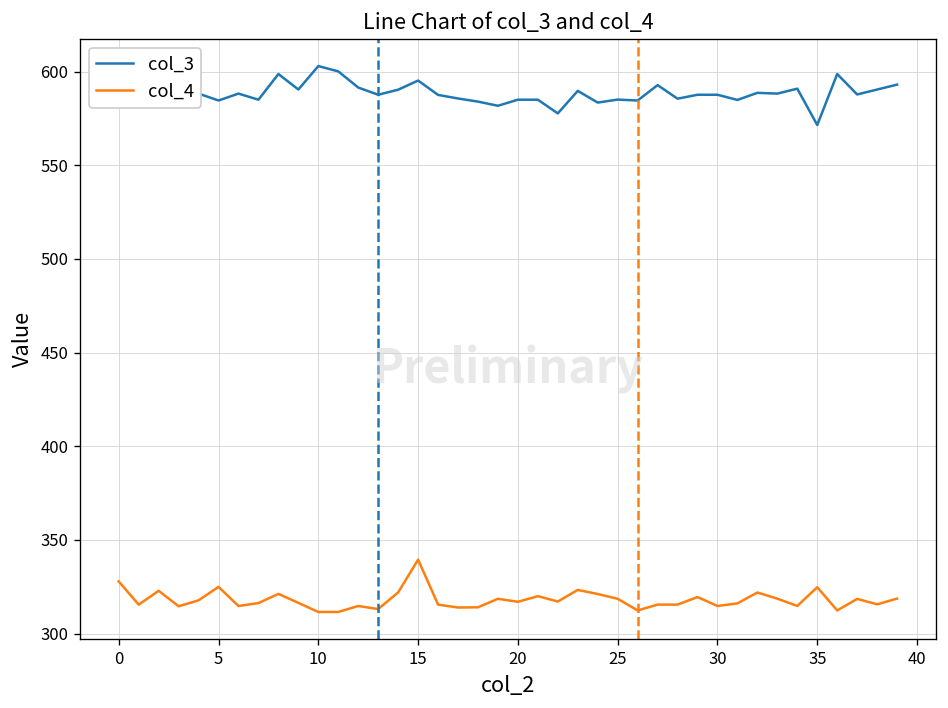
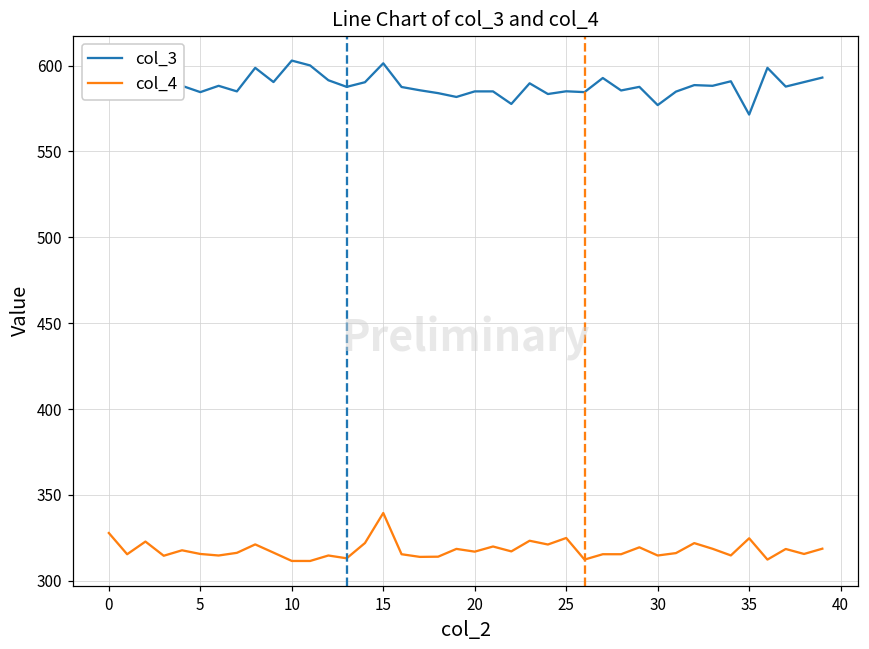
  {
    "col_3": {
      "5": 585,
      "10": 603,
-     "15": 595,
+     "15": 601,
      "20": 585,
      "25": 585,
-     "30": 588,
+     "30": 577,
      "35": 571
    },
    "col_4": {
      "0": 328,
-     "5": 325,
+     "5": 316,
      "10": 312,
      "15": 339,
      "20": 317,
-     "25": 319,
+     "25": 325,
      "30": 315,
      "35": 325
    }
  }
